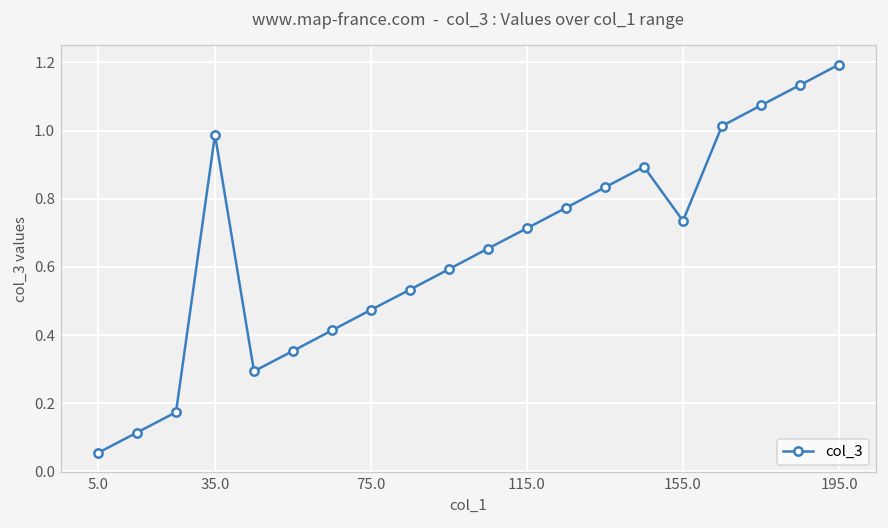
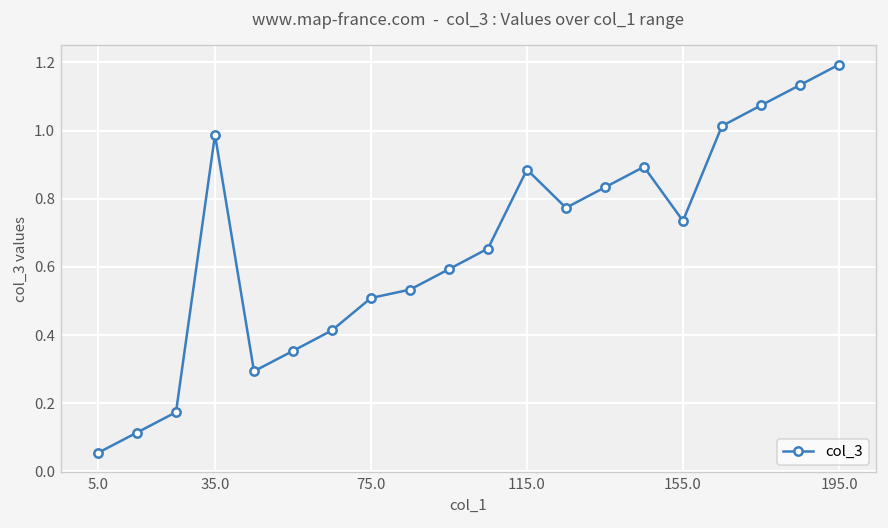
  {
    "5.0": 0.05,
    "35.0": 0.99,
-   "75.0": 0.47,
-   "115.0": 0.71,
+   "75.0": 0.51,
+   "115.0": 0.89,
    "155.0": 0.74,
    "195.0": 1.19
  }
